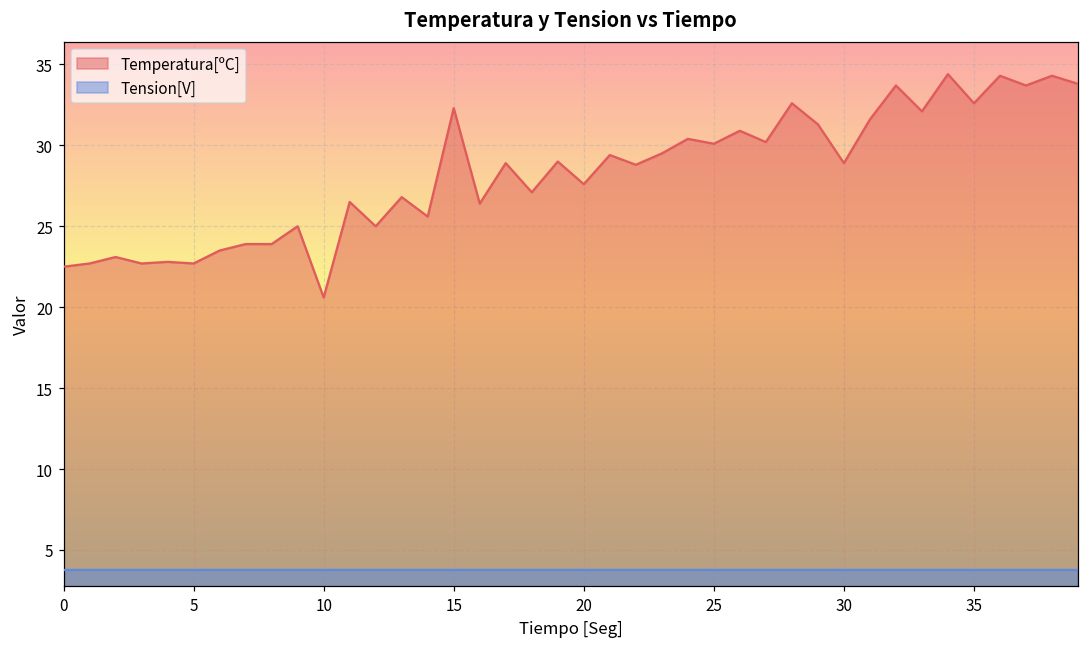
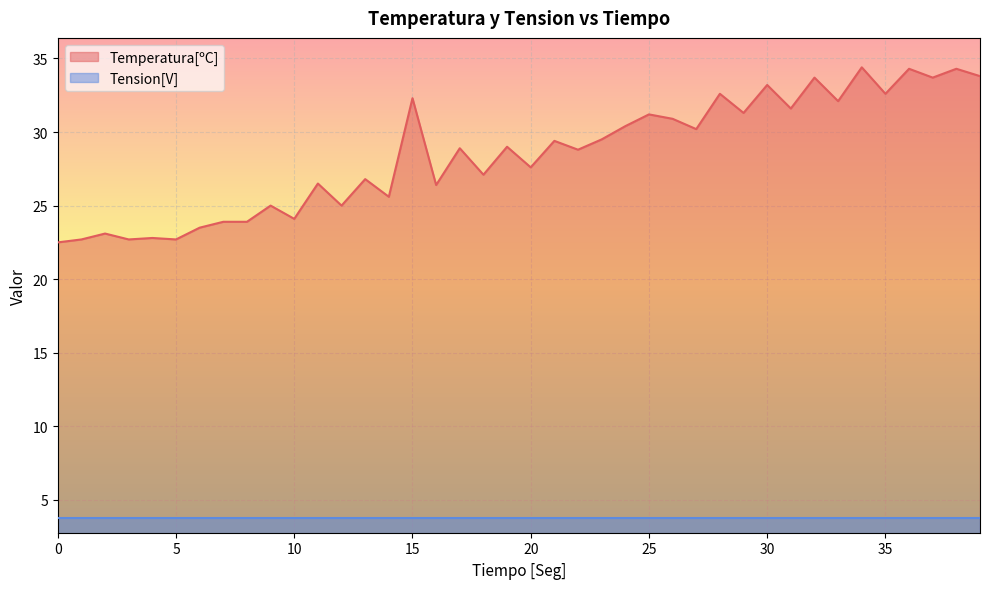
  {
    "Temperatura[ºC]": {
      "0": 22.5,
      "5": 22.7,
-     "10": 20.6,
+     "10": 24.1,
      "15": 32.3,
      "20": 27.6,
-     "25": 30.1,
-     "30": 28.9,
+     "25": 31.2,
+     "30": 33.2,
      "35": 32.6
    },
    "Tension[V]": {
      "0": 3.8,
      "5": 3.8,
      "10": 3.8,
      "15": 3.8,
      "20": 3.8,
      "25": 3.8,
      "30": 3.8,
      "35": 3.8
    }
  }
